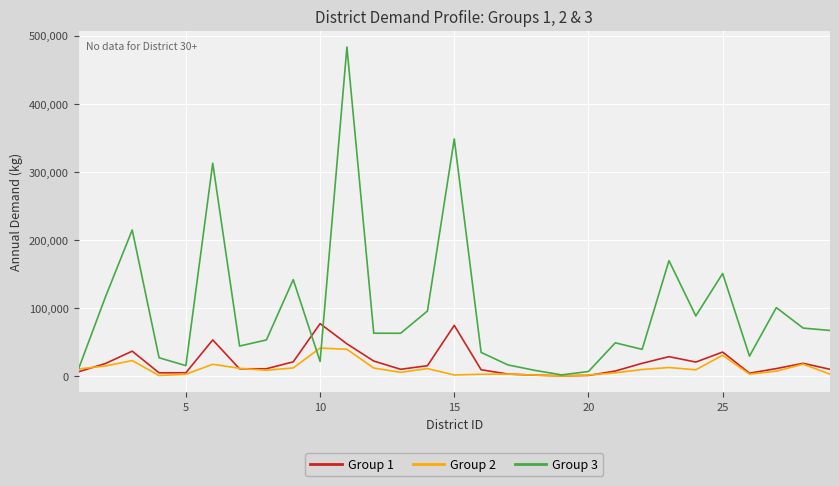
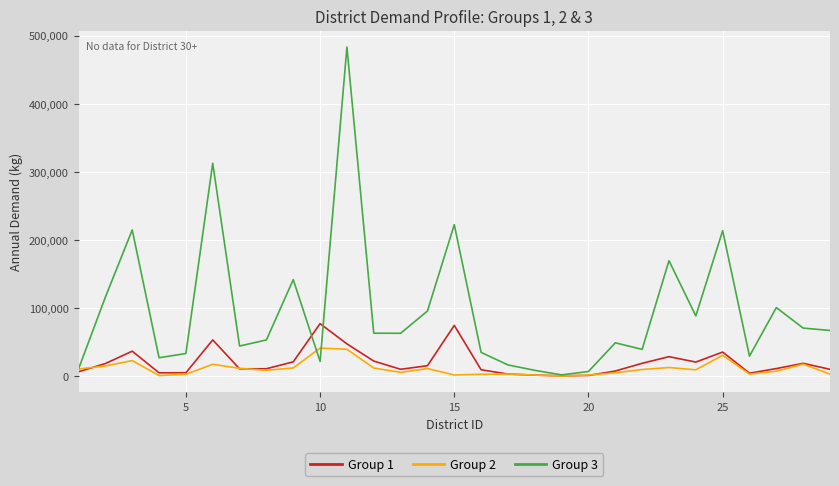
  {
    "Group 1": {
      "10": "80,000",
      "15": "70,000",
      "25": "40,000"
    },
    "Group 2": {
      "10": "40,000",
      "15": "0",
      "25": "30,000"
    },
    "Group 3": {
-     "5": "20,000",
+     "5": "30,000",
      "10": "20,000",
-     "15": "350,000",
+     "15": "220,000",
      "20": "10,000",
-     "25": "150,000"
+     "25": "210,000"
    }
  }
